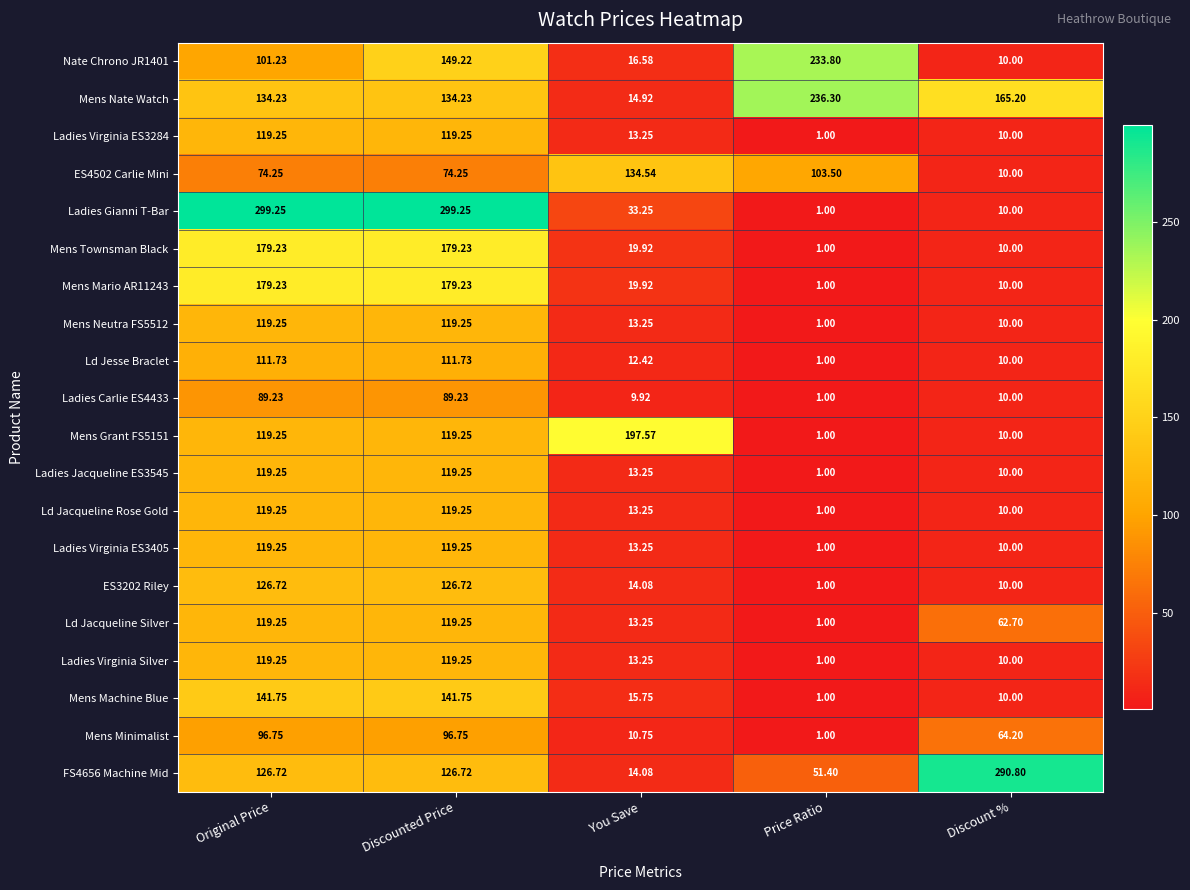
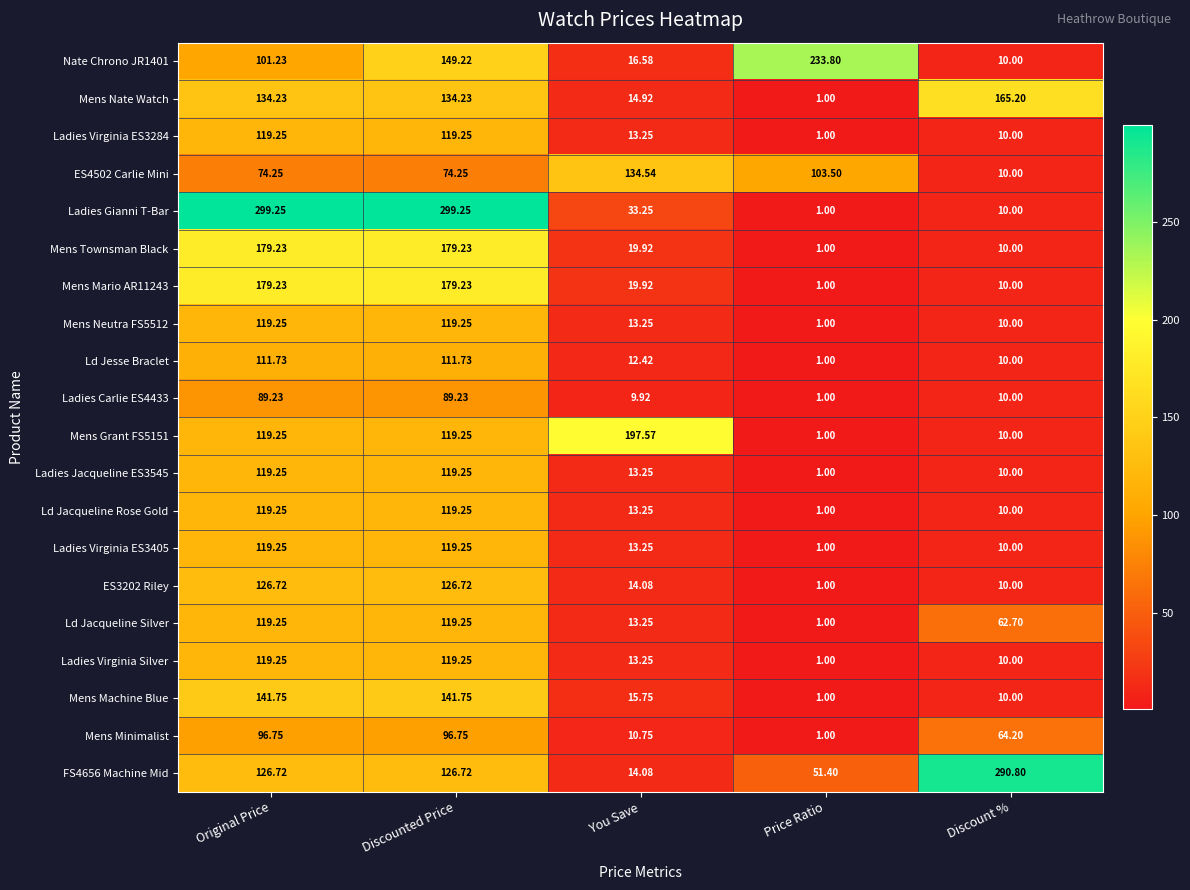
  {
    "Nate Chrono JR1401": {
      "Original Price": 101.23,
      "Discounted Price": 149.22,
      "You Save": 16.58,
      "Price Ratio": 233.80,
      "Discount %": 10.00
    },
    "Mens Nate Watch": {
      "Original Price": 134.23,
      "Discounted Price": 134.23,
      "You Save": 14.92,
-     "Price Ratio": 236.30,
+     "Price Ratio": 1.00,
      "Discount %": 165.20
    },
    "Ladies Virginia ES3284": {
      "Original Price": 119.25,
      "Discounted Price": 119.25,
      "You Save": 13.25,
      "Price Ratio": 1.00,
      "Discount %": 10.00
    },
    "ES4502 Carlie Mini": {
      "Original Price": 74.25,
      "Discounted Price": 74.25,
      "You Save": 134.54,
      "Price Ratio": 103.50,
      "Discount %": 10.00
    },
    "Ladies Gianni T-Bar": {
      "Original Price": 299.25,
      "Discounted Price": 299.25,
      "You Save": 33.25,
      "Price Ratio": 1.00,
      "Discount %": 10.00
    },
    "Mens Townsman Black": {
      "Original Price": 179.23,
      "Discounted Price": 179.23,
      "You Save": 19.92,
      "Price Ratio": 1.00,
      "Discount %": 10.00
    },
    "Mens Mario AR11243": {
      "Original Price": 179.23,
      "Discounted Price": 179.23,
      "You Save": 19.92,
      "Price Ratio": 1.00,
      "Discount %": 10.00
    },
    "Mens Neutra FS5512": {
      "Original Price": 119.25,
      "Discounted Price": 119.25,
      "You Save": 13.25,
      "Price Ratio": 1.00,
      "Discount %": 10.00
    },
    "Ld Jesse Braclet": {
      "Original Price": 111.73,
      "Discounted Price": 111.73,
      "You Save": 12.42,
      "Price Ratio": 1.00,
      "Discount %": 10.00
    },
    "Ladies Carlie ES4433": {
      "Original Price": 89.23,
      "Discounted Price": 89.23,
      "You Save": 9.92,
      "Price Ratio": 1.00,
      "Discount %": 10.00
    },
    "Mens Grant FS5151": {
      "Original Price": 119.25,
      "Discounted Price": 119.25,
      "You Save": 197.57,
      "Price Ratio": 1.00,
      "Discount %": 10.00
    },
    "Ladies Jacqueline ES3545": {
      "Original Price": 119.25,
      "Discounted Price": 119.25,
      "You Save": 13.25,
      "Price Ratio": 1.00,
      "Discount %": 10.00
    },
    "Ld Jacqueline Rose Gold": {
      "Original Price": 119.25,
      "Discounted Price": 119.25,
      "You Save": 13.25,
      "Price Ratio": 1.00,
      "Discount %": 10.00
    },
    "Ladies Virginia ES3405": {
      "Original Price": 119.25,
      "Discounted Price": 119.25,
      "You Save": 13.25,
      "Price Ratio": 1.00,
      "Discount %": 10.00
    },
    "ES3202 Riley": {
      "Original Price": 126.72,
      "Discounted Price": 126.72,
      "You Save": 14.08,
      "Price Ratio": 1.00,
      "Discount %": 10.00
    },
    "Ld Jacqueline Silver": {
      "Original Price": 119.25,
      "Discounted Price": 119.25,
      "You Save": 13.25,
      "Price Ratio": 1.00,
      "Discount %": 62.70
    },
    "Ladies Virginia Silver": {
      "Original Price": 119.25,
      "Discounted Price": 119.25,
      "You Save": 13.25,
      "Price Ratio": 1.00,
      "Discount %": 10.00
    },
    "Mens Machine Blue": {
      "Original Price": 141.75,
      "Discounted Price": 141.75,
      "You Save": 15.75,
      "Price Ratio": 1.00,
      "Discount %": 10.00
    },
    "Mens Minimalist": {
      "Original Price": 96.75,
      "Discounted Price": 96.75,
      "You Save": 10.75,
      "Price Ratio": 1.00,
      "Discount %": 64.20
    },
    "FS4656 Machine Mid": {
      "Original Price": 126.72,
      "Discounted Price": 126.72,
      "You Save": 14.08,
      "Price Ratio": 51.40,
      "Discount %": 290.80
    }
  }
